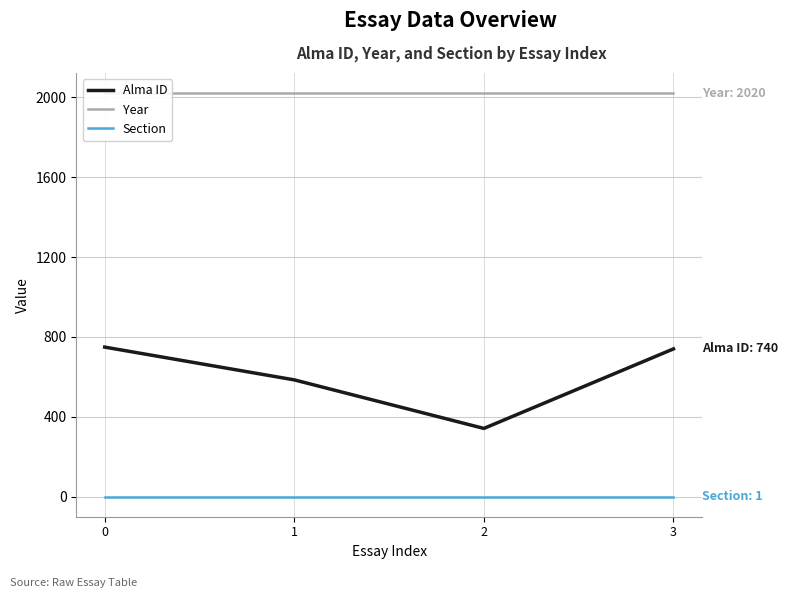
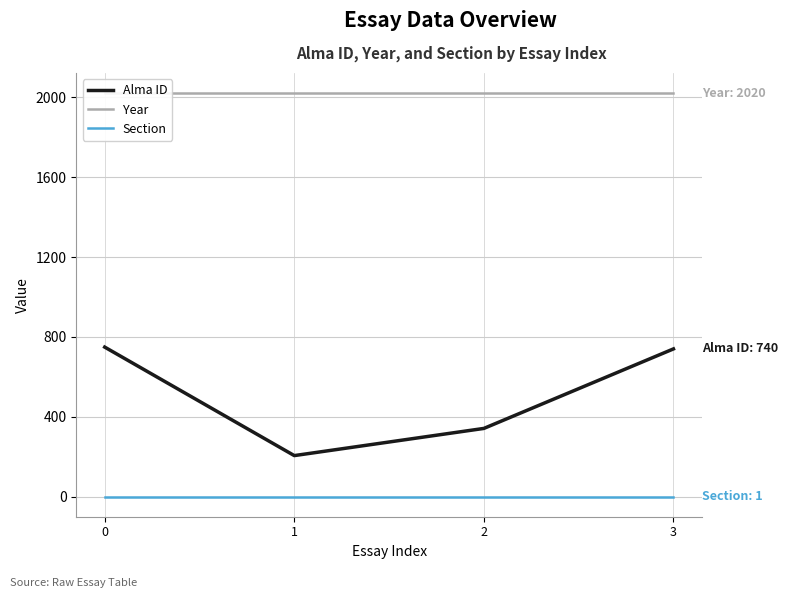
  {
    "Alma ID": {
      "0": 750,
-     "1": 590,
+     "1": 210,
      "2": 340,
      "3": 740
    },
    "Year": {
      "1": 2020,
      "2": 2020,
      "3": 2020
    },
    "Section": {
      "0": 0,
      "1": 0,
      "2": 0,
      "3": 0
    }
  }
